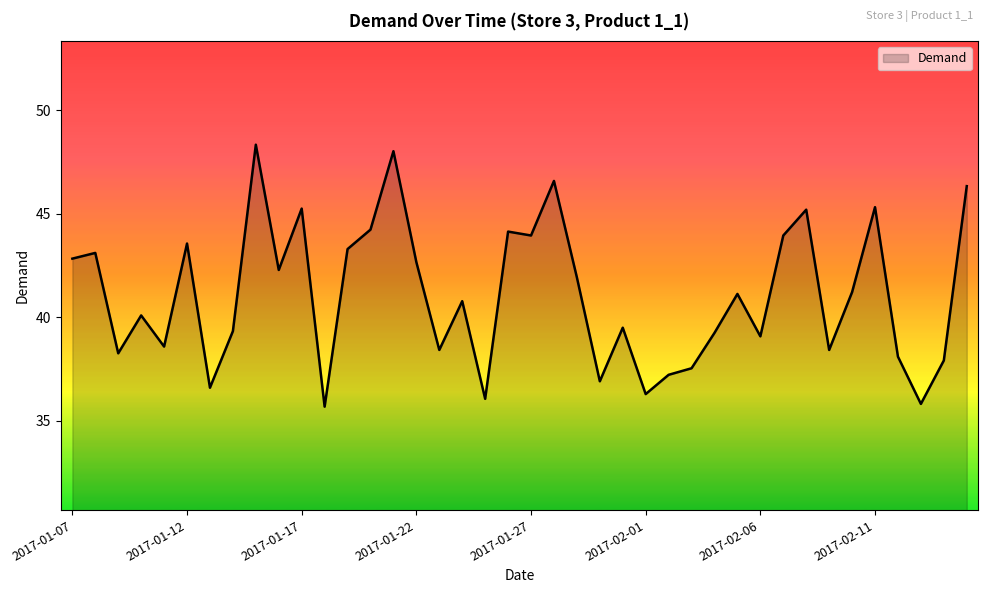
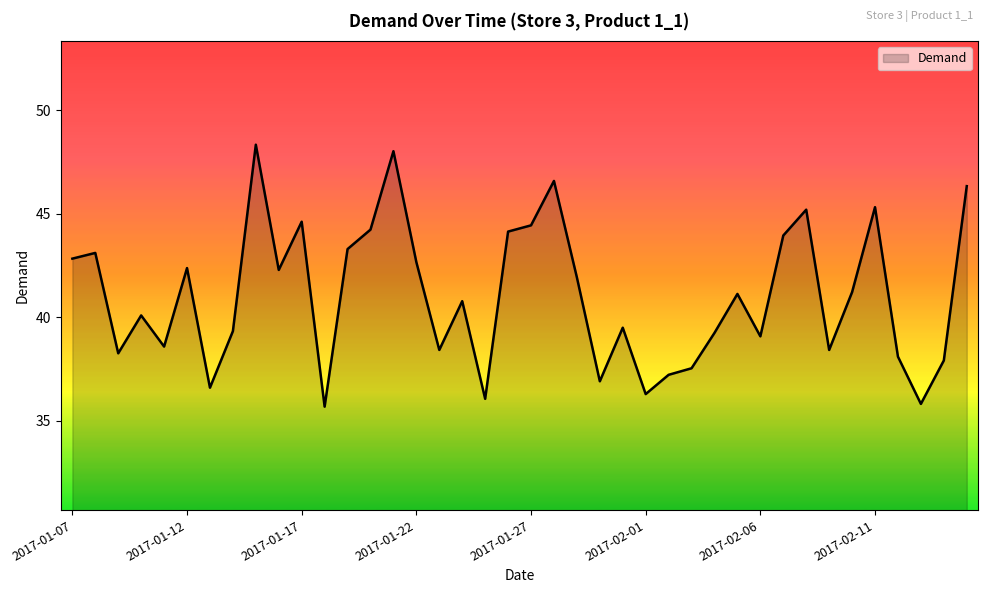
  {
    "2017-01-07": 42.8,
-   "2017-01-12": 43.6,
-   "2017-01-17": 45.2,
+   "2017-01-12": 42.4,
+   "2017-01-17": 44.6,
    "2017-01-22": 42.7,
-   "2017-01-27": 43.9,
+   "2017-01-27": 44.4,
    "2017-02-01": 36.3,
    "2017-02-06": 39.1,
    "2017-02-11": 45.3
  }
